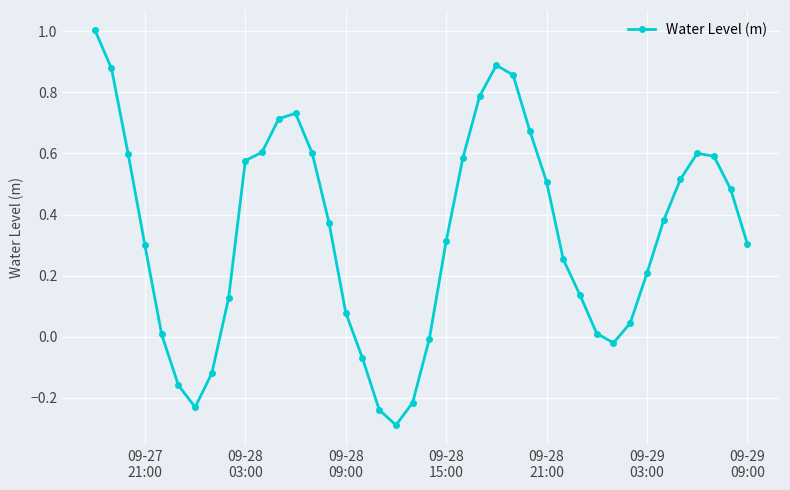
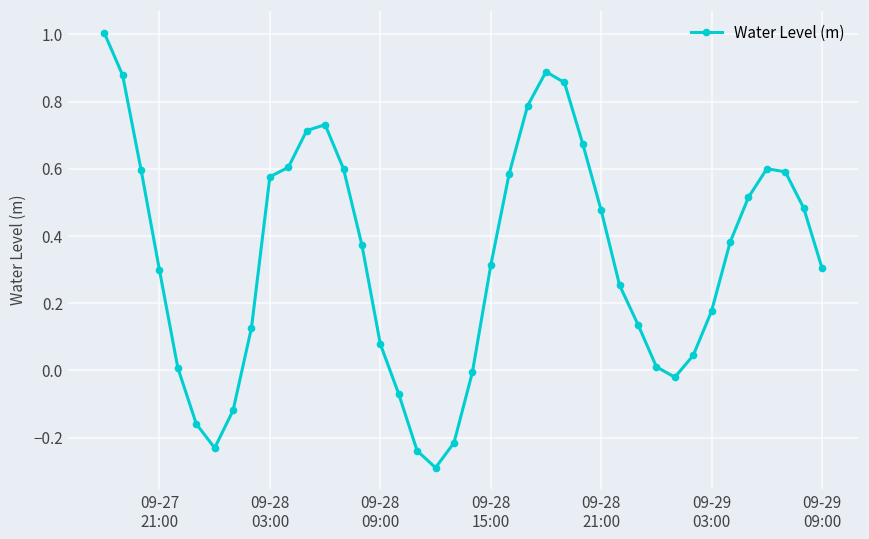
  {
    "09-27 21:00": 0.30,
    "09-28 03:00": 0.58,
    "09-28 09:00": 0.08,
    "09-28 15:00": 0.31,
-   "09-28 21:00": 0.51,
-   "09-29 03:00": 0.21,
+   "09-28 21:00": 0.48,
+   "09-29 03:00": 0.18,
    "09-29 09:00": 0.30
  }
